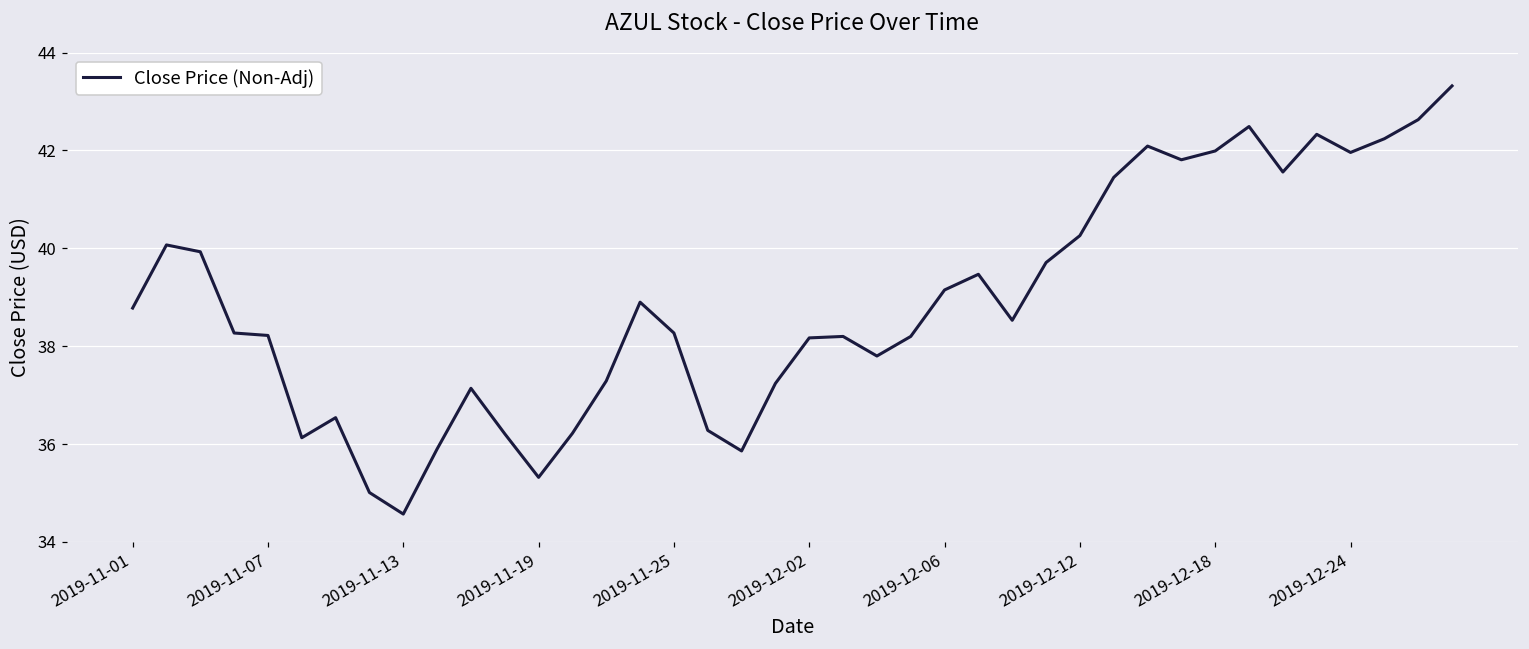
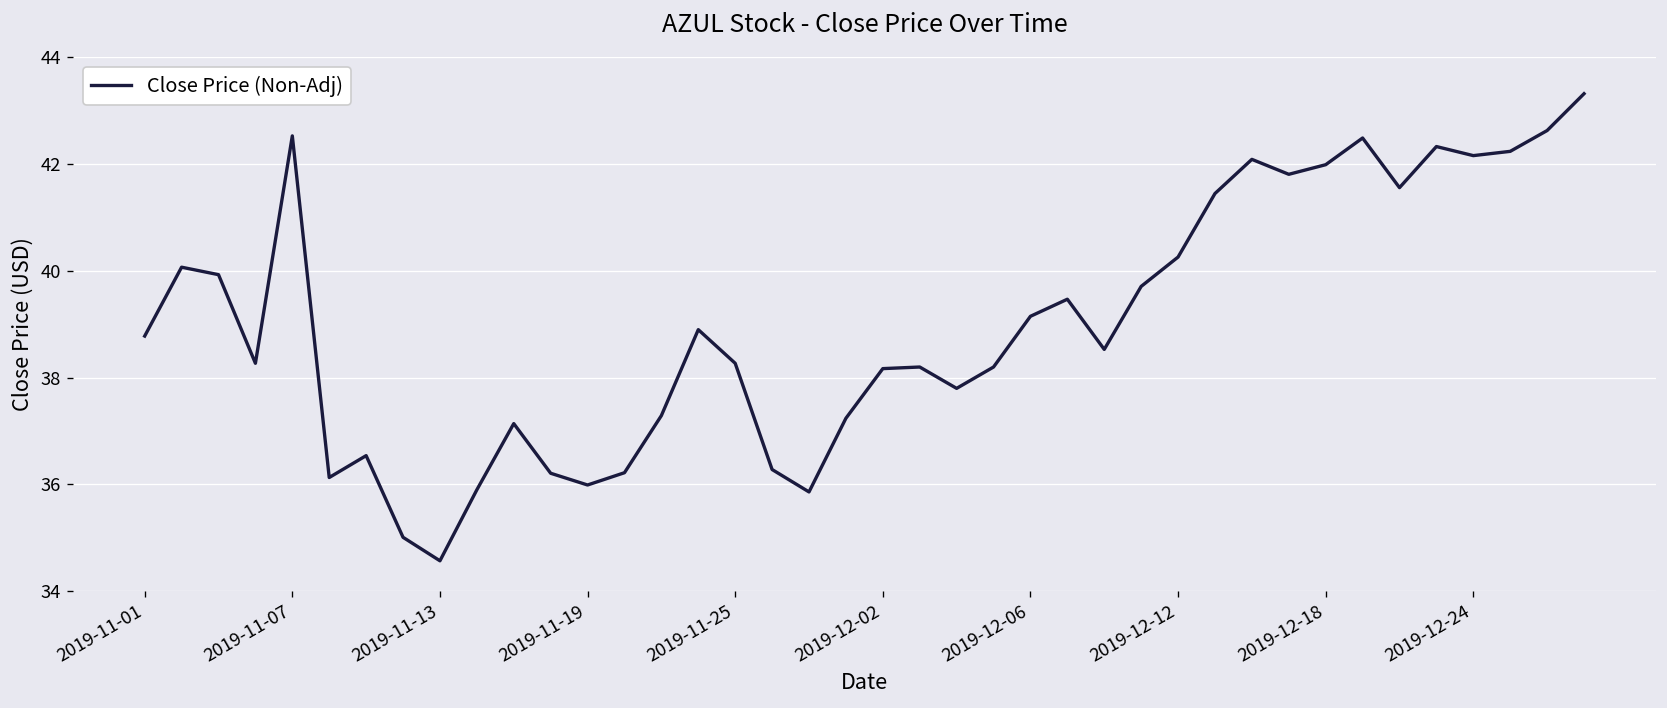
  {
    "2019-11-01": 38.8,
-   "2019-11-07": 38.2,
+   "2019-11-07": 42.5,
    "2019-11-13": 34.6,
-   "2019-11-19": 35.3,
+   "2019-11-19": 36.0,
    "2019-11-25": 38.3,
    "2019-12-02": 38.2,
    "2019-12-06": 39.2,
    "2019-12-12": 40.3,
    "2019-12-18": 42.0,
-   "2019-12-24": 42.0
+   "2019-12-24": 42.2
  }
